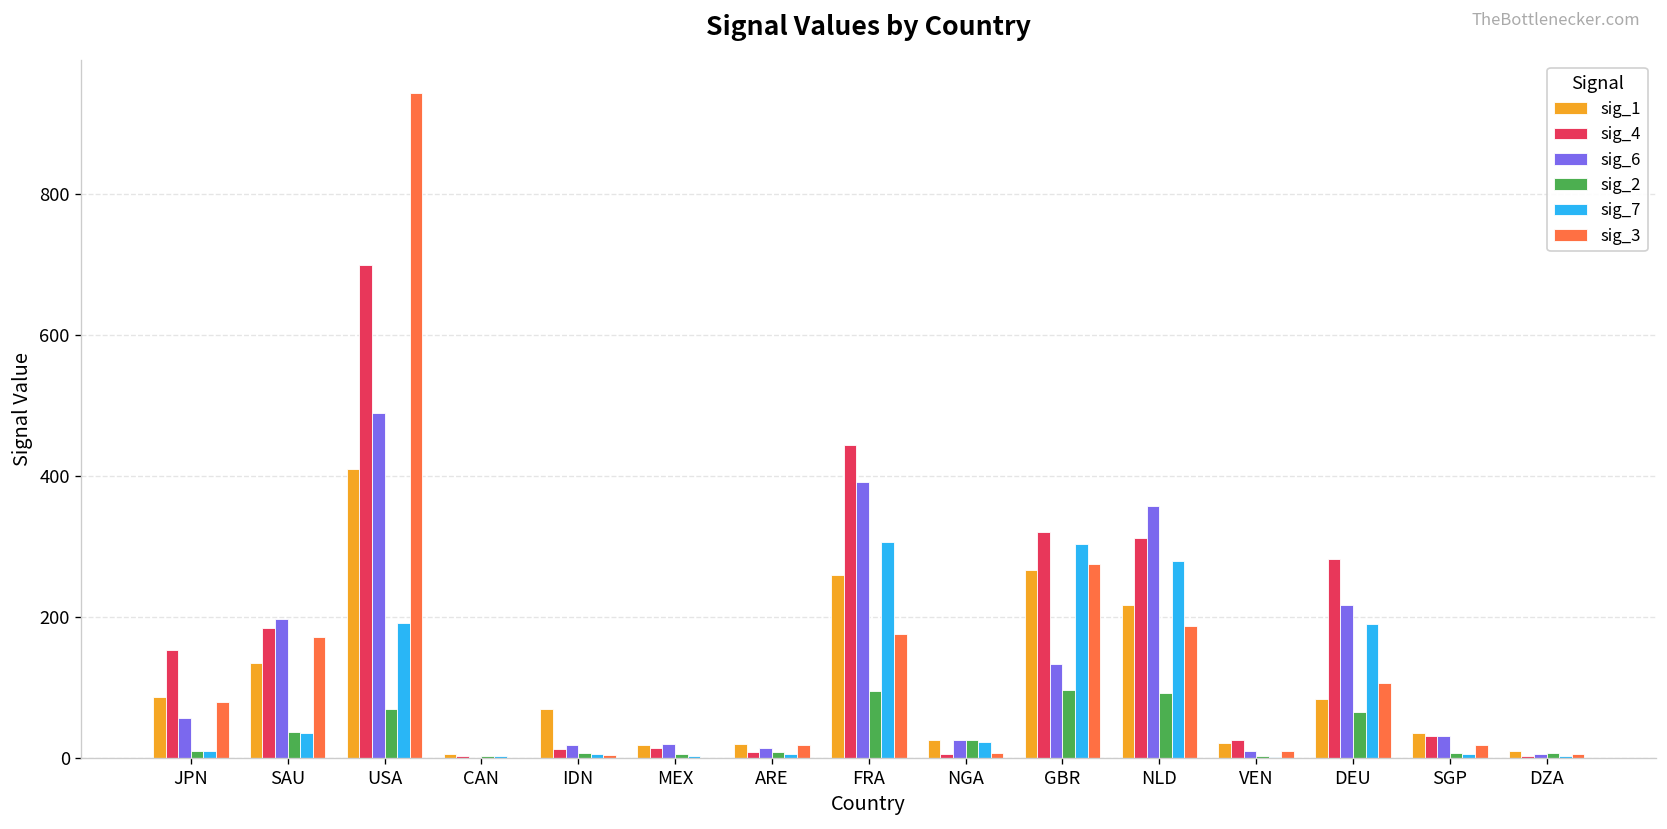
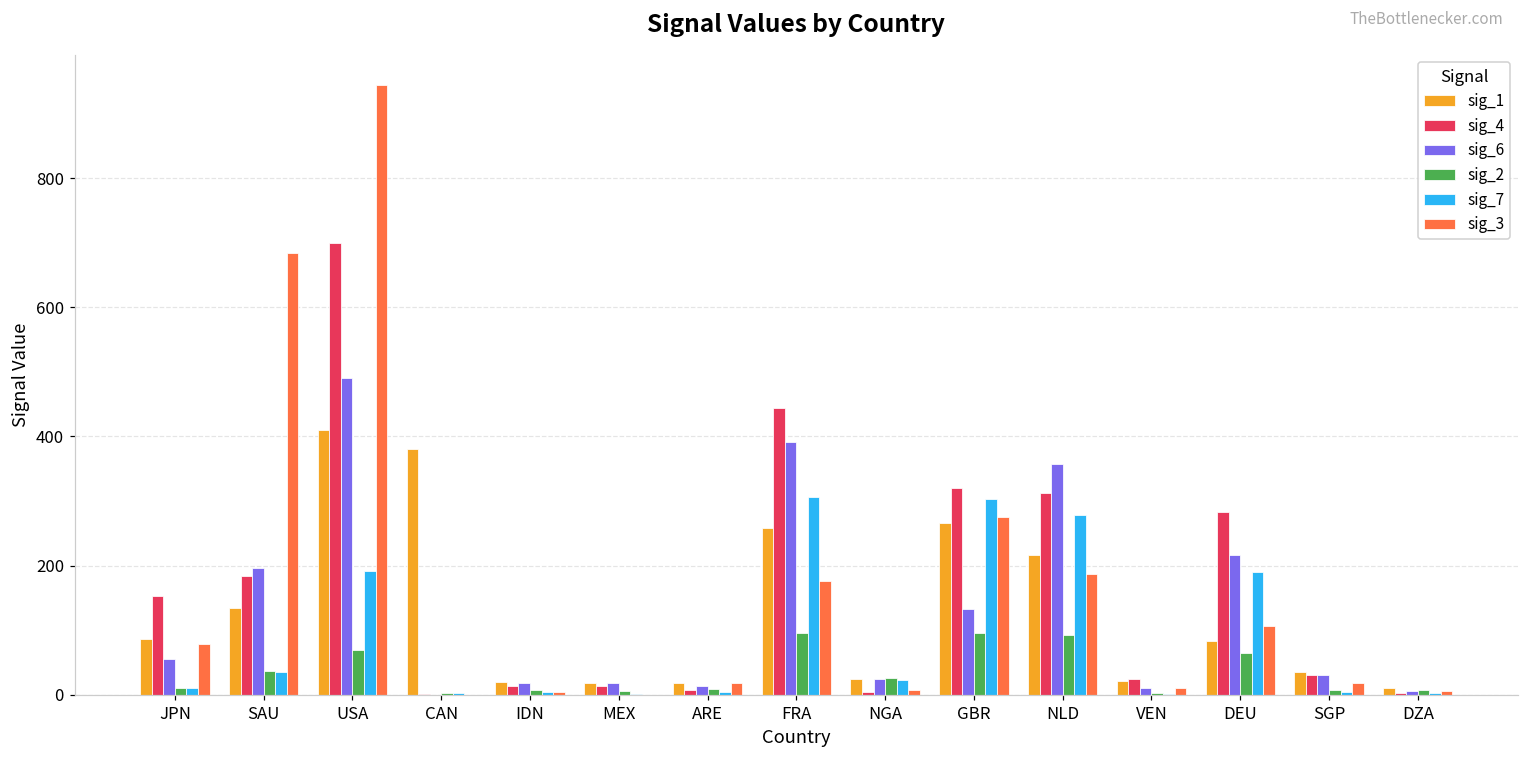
  {
    "sig_1": {
      "JPN": 90,
      "SAU": 140,
      "USA": 410,
-     "CAN": 10,
-     "IDN": 70,
+     "CAN": 380,
+     "IDN": 20,
      "MEX": 20,
      "ARE": 20,
      "FRA": 260,
      "NGA": 30,
      "GBR": 270,
      "NLD": 220,
      "VEN": 20,
      "DEU": 80,
      "SGP": 40,
      "DZA": 10
    },
    "sig_4": {
      "JPN": 150,
      "SAU": 180,
      "USA": 700,
      "IDN": 10,
      "MEX": 10,
      "ARE": 10,
      "FRA": 440,
      "NGA": 10,
      "GBR": 320,
      "NLD": 310,
      "VEN": 30,
      "DEU": 280,
      "SGP": 30
    },
    "sig_6": {
      "JPN": 60,
      "SAU": 200,
      "USA": 490,
      "CAN": 0,
      "IDN": 20,
      "MEX": 20,
      "ARE": 10,
      "FRA": 390,
      "NGA": 30,
      "GBR": 130,
      "NLD": 360,
      "VEN": 10,
      "DEU": 220,
      "SGP": 30,
      "DZA": 10
    },
    "sig_2": {
      "JPN": 10,
      "SAU": 40,
      "USA": 70,
      "IDN": 10,
      "MEX": 10,
      "ARE": 10,
      "FRA": 100,
      "NGA": 30,
      "GBR": 100,
      "NLD": 90,
      "DEU": 70,
      "SGP": 10,
      "DZA": 10
    },
    "sig_7": {
      "JPN": 10,
      "SAU": 40,
      "USA": 190,
      "IDN": 10,
      "ARE": 10,
      "FRA": 310,
      "NGA": 20,
      "GBR": 300,
      "NLD": 280,
      "DEU": 190,
      "SGP": 10
    },
    "sig_3": {
      "JPN": 80,
-     "SAU": 170,
+     "SAU": 680,
      "USA": 940,
      "CAN": 0,
      "MEX": 0,
      "ARE": 20,
      "FRA": 180,
      "NGA": 10,
      "GBR": 280,
      "NLD": 190,
      "VEN": 10,
      "DEU": 110,
      "SGP": 20,
      "DZA": 10
    }
  }
